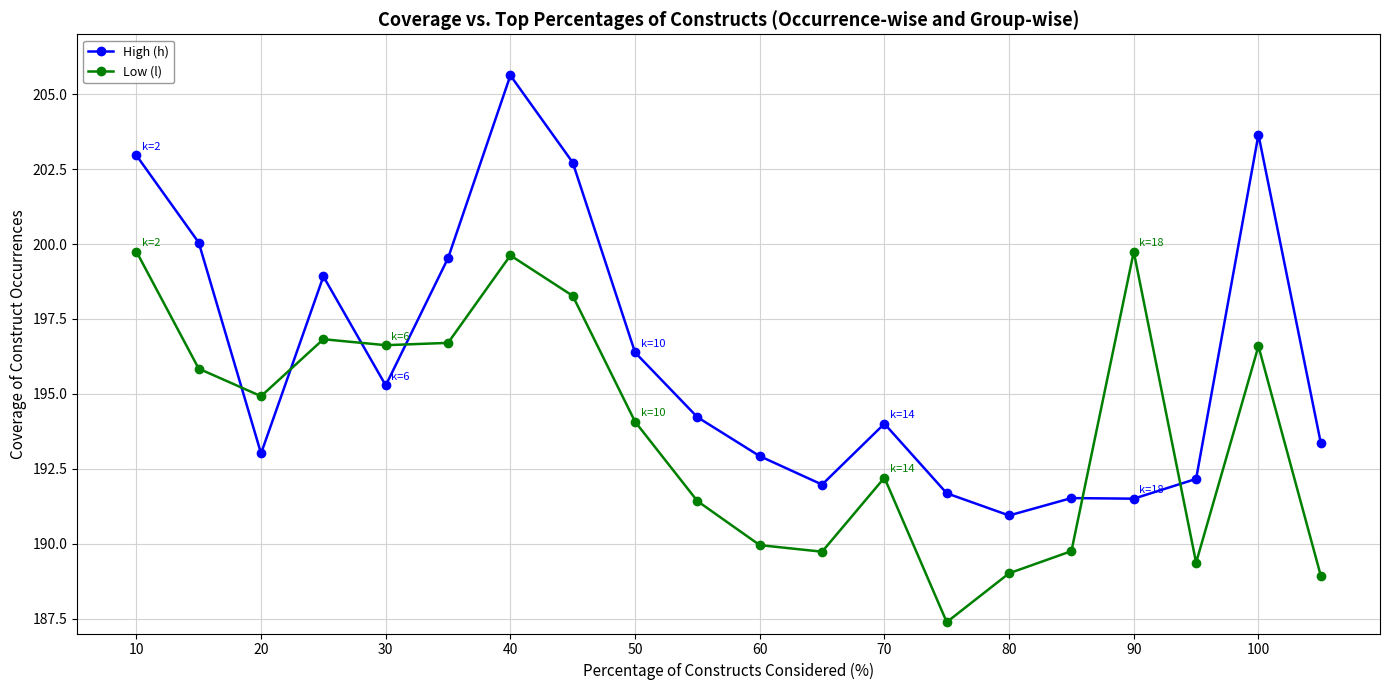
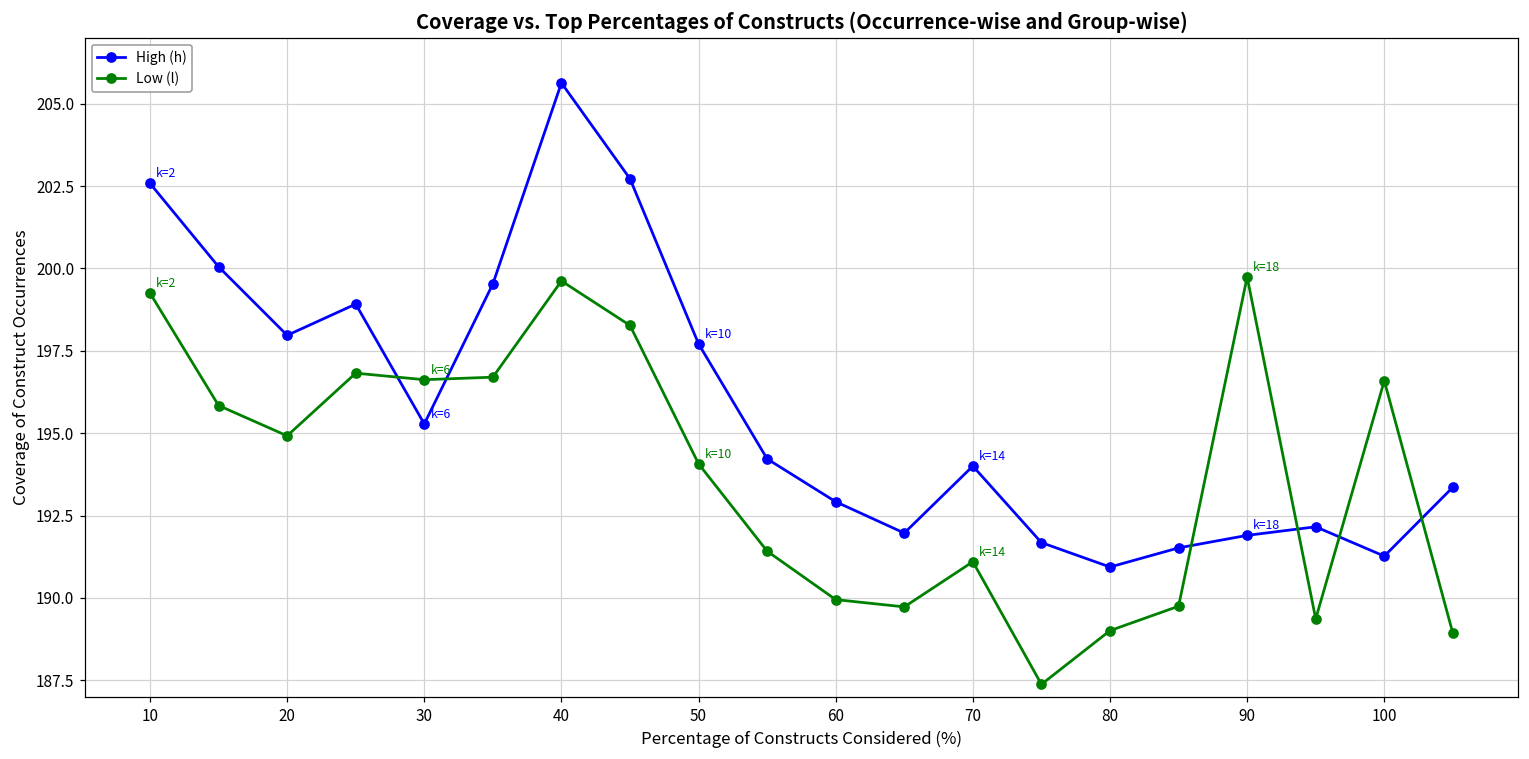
  {
    "High (h)": {
-     "10": 203.0,
-     "20": 193.0,
+     "10": 202.6,
+     "20": 198.0,
      "40": 205.6,
-     "50": 196.4,
+     "50": 197.7,
      "60": 192.9,
      "80": 190.9,
-     "90": 191.5,
-     "100": 203.7
+     "90": 191.9,
+     "100": 191.3
    },
    "Low (l)": {
-     "10": 199.8,
+     "10": 199.3,
      "20": 194.9,
      "40": 199.6,
      "60": 190.0,
-     "70": 192.2,
+     "70": 191.1,
      "80": 189.0,
      "100": 196.6
    }
  }
